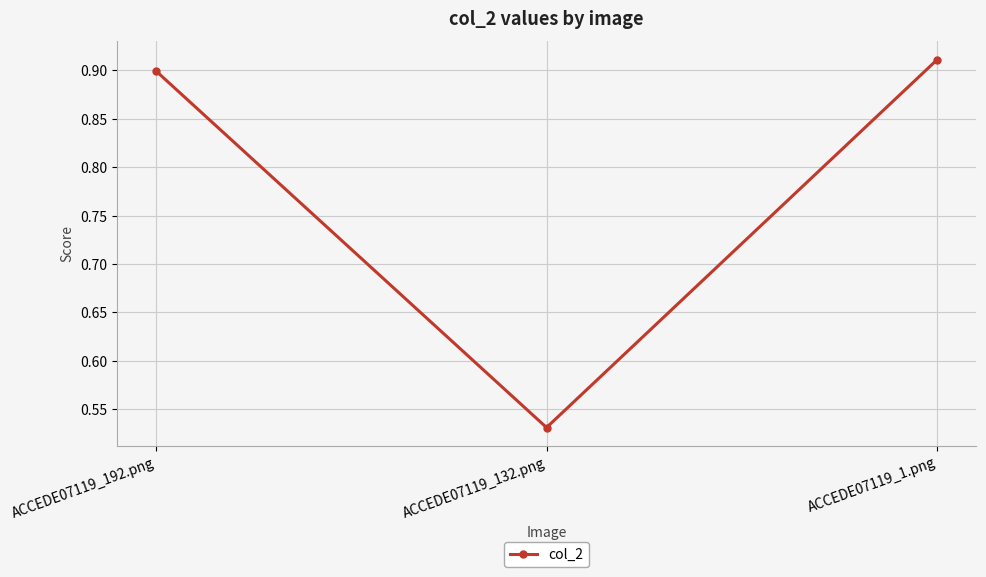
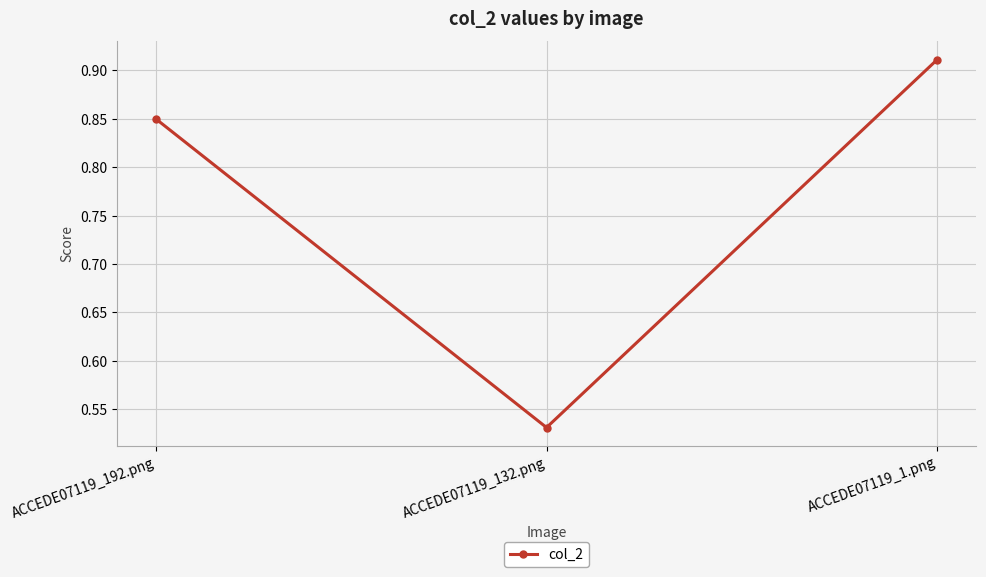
  {
-   "ACCEDE07119_192.png": 0.90,
+   "ACCEDE07119_192.png": 0.85,
    "ACCEDE07119_132.png": 0.53,
    "ACCEDE07119_1.png": 0.91
  }
